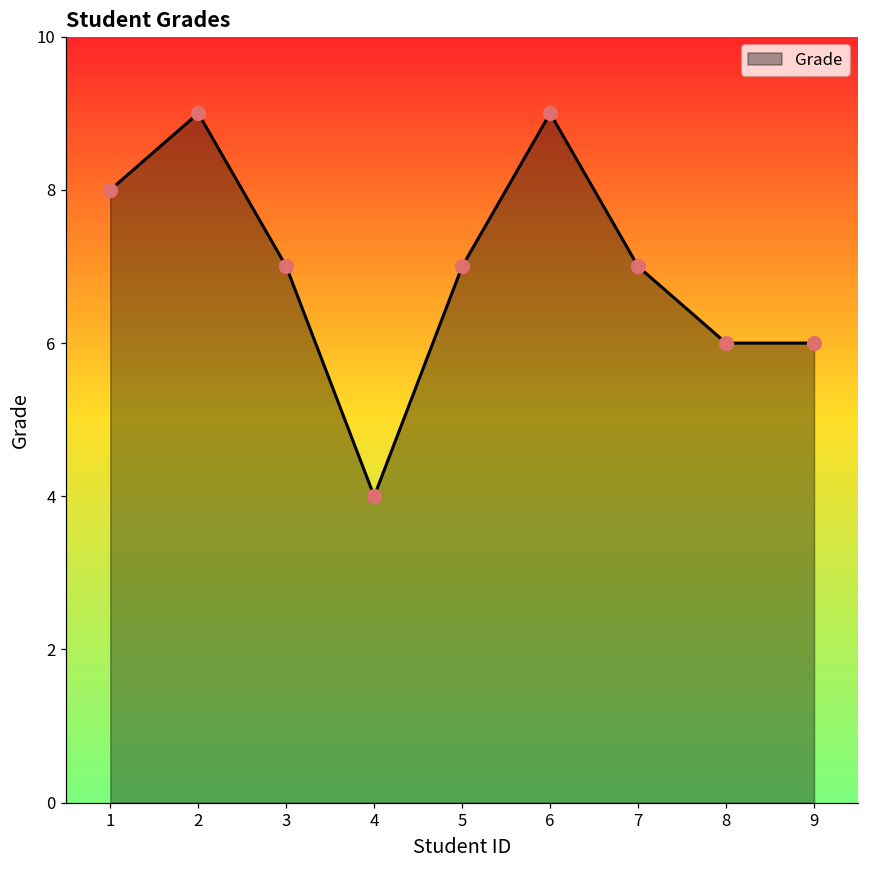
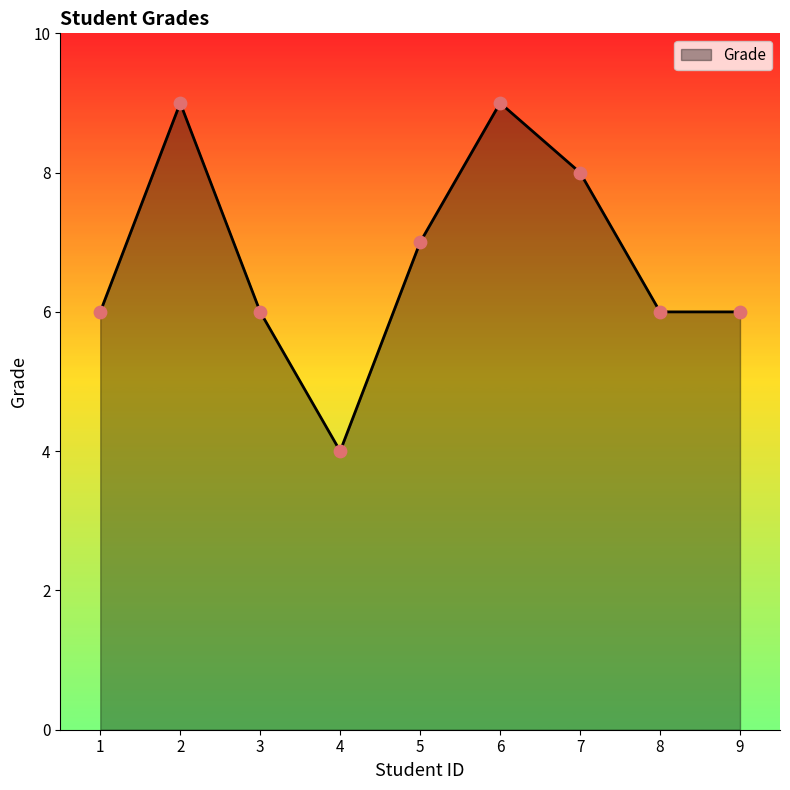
  {
-   "1": 8,
+   "1": 6,
    "2": 9,
-   "3": 7,
+   "3": 6,
    "4": 4,
    "5": 7,
    "6": 9,
-   "7": 7,
+   "7": 8,
    "8": 6,
    "9": 6
  }
